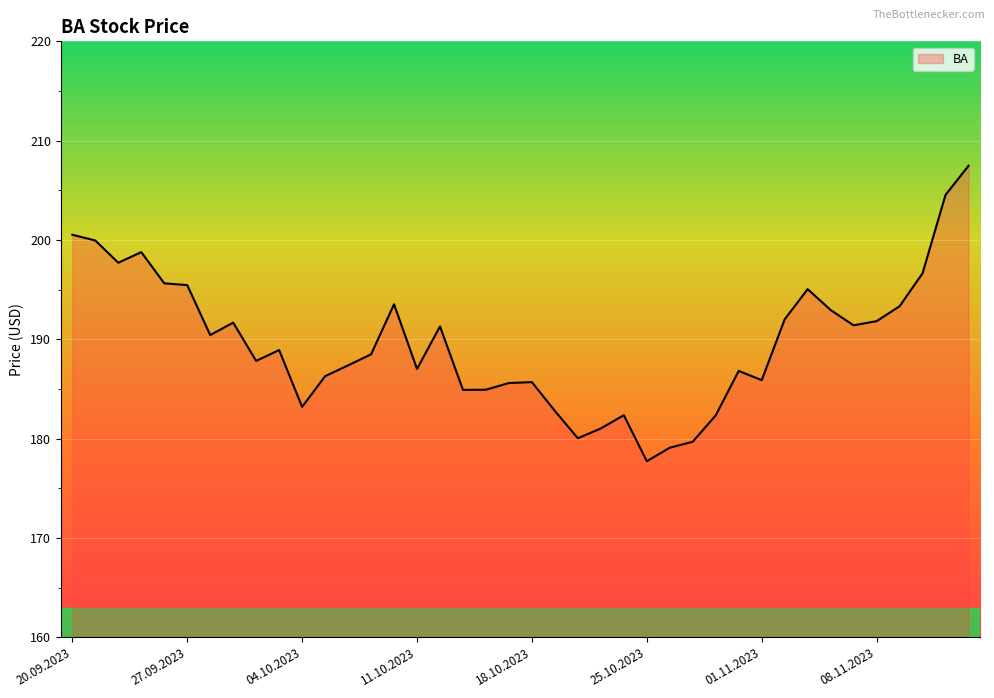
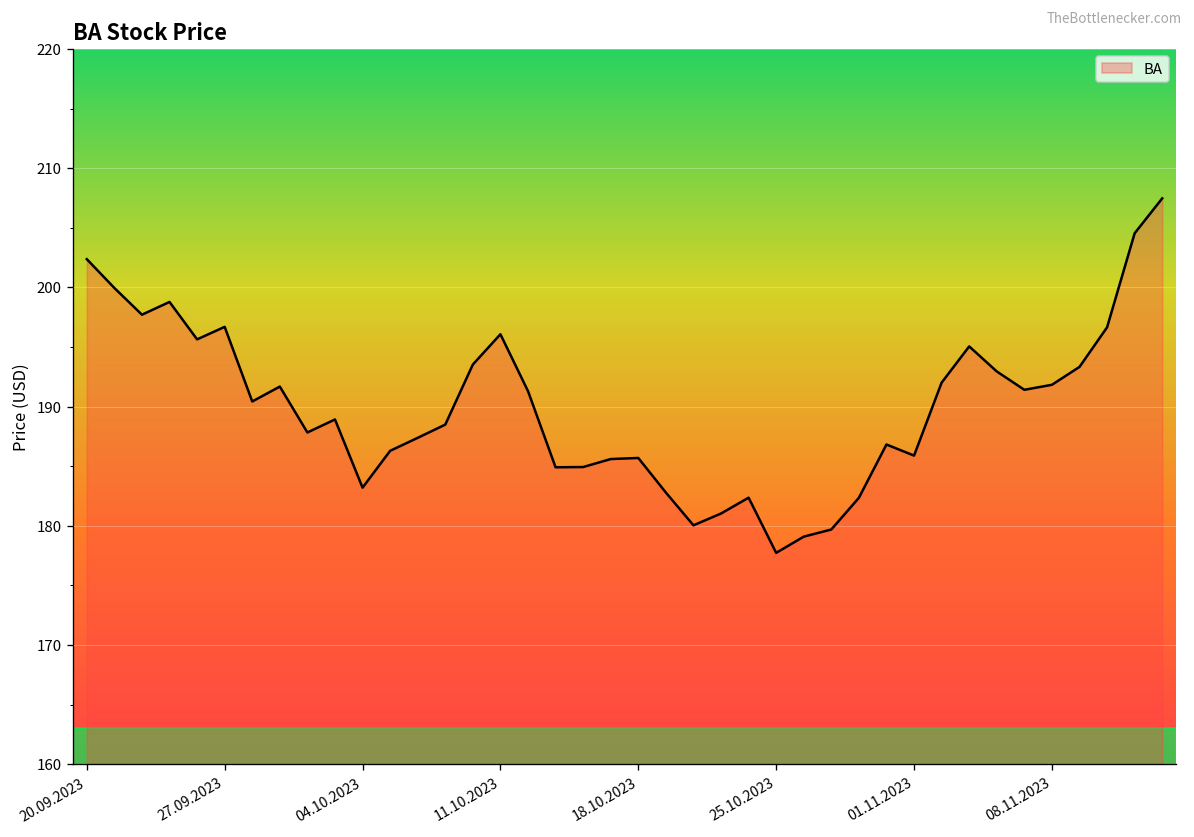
  {
-   "20.09.2023": 201,
-   "27.09.2023": 195,
+   "20.09.2023": 202,
+   "27.09.2023": 197,
    "04.10.2023": 183,
-   "11.10.2023": 187,
+   "11.10.2023": 196,
    "18.10.2023": 186,
    "25.10.2023": 178,
    "01.11.2023": 186,
    "08.11.2023": 192
  }
